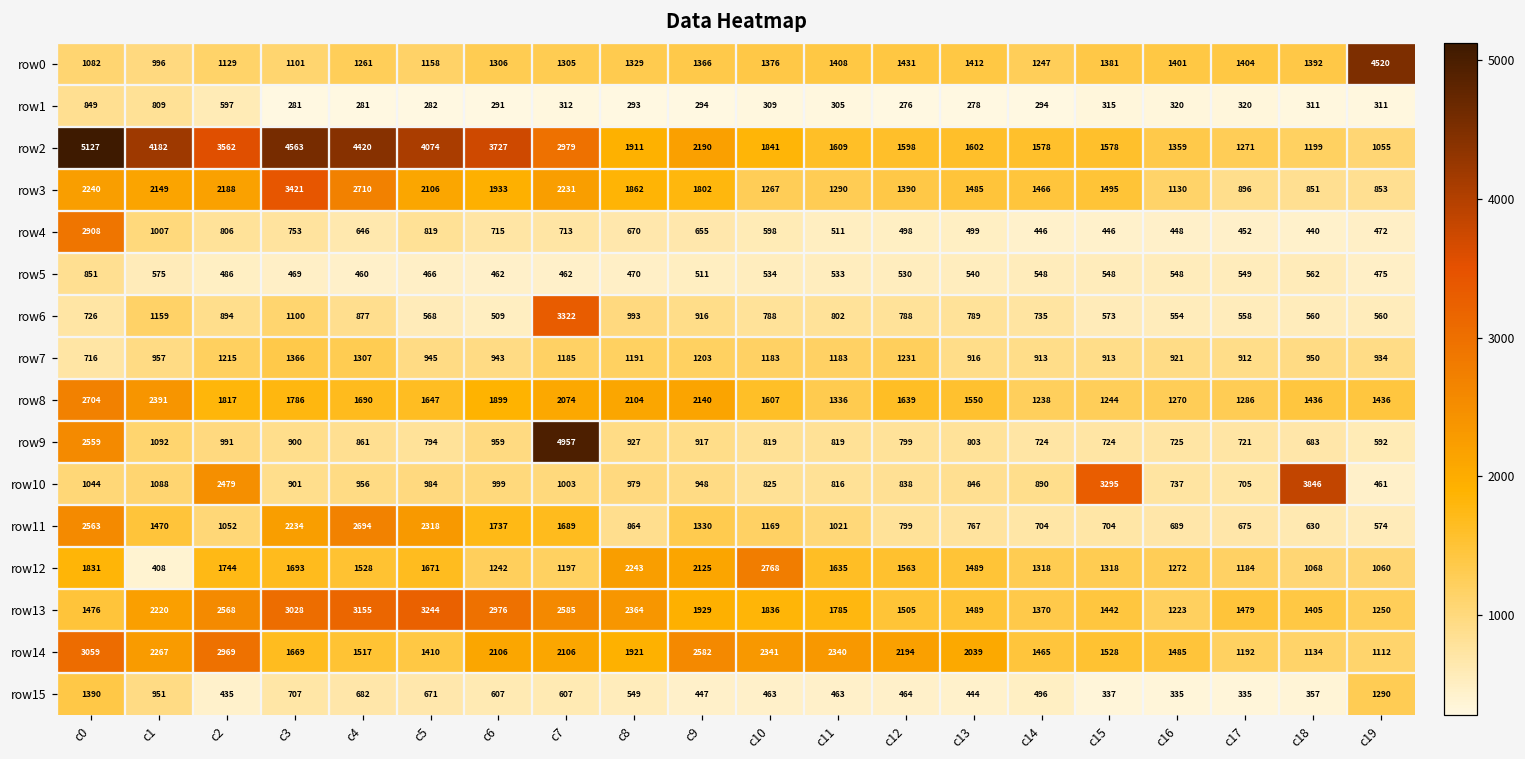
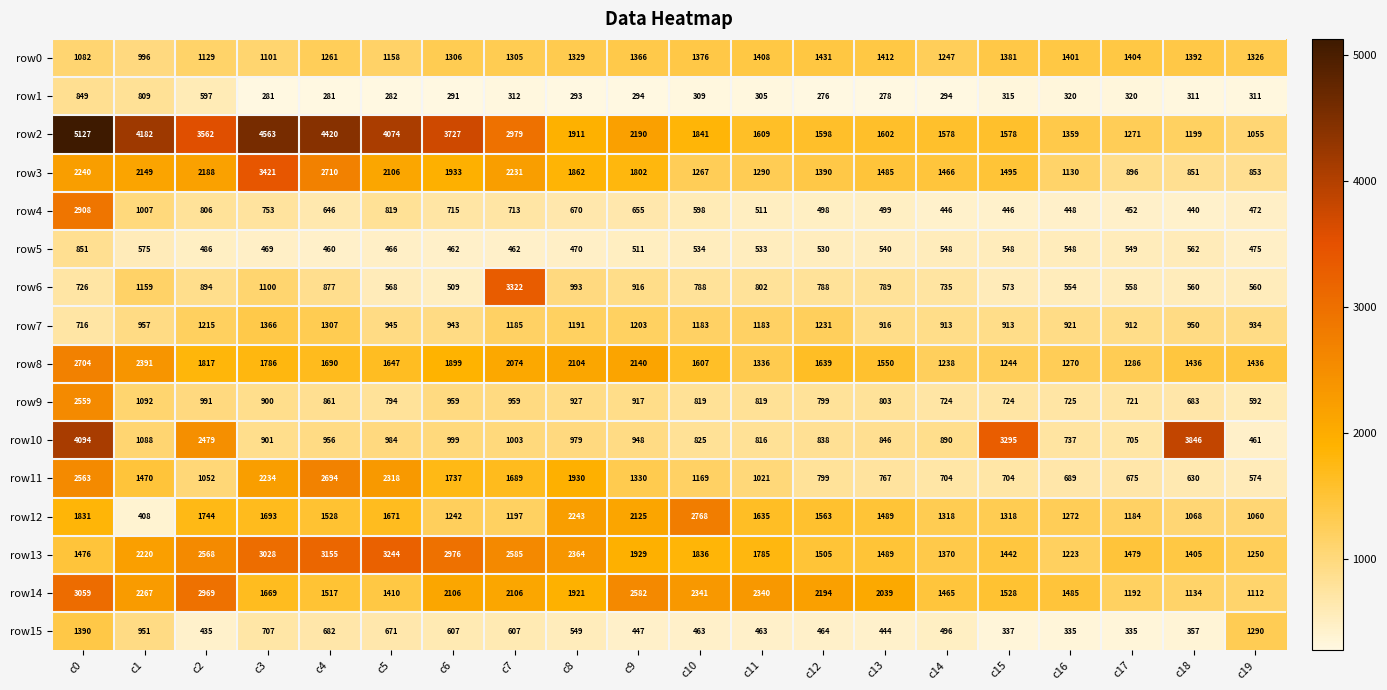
  {
    "row0": {
      "c0": 1082,
      "c1": 996,
      "c2": 1129,
      "c3": 1101,
      "c4": 1261,
      "c5": 1158,
      "c6": 1306,
      "c7": 1305,
      "c8": 1329,
      "c9": 1366,
      "c10": 1376,
      "c11": 1408,
      "c12": 1431,
      "c13": 1412,
      "c14": 1247,
      "c15": 1381,
      "c16": 1401,
      "c17": 1404,
      "c18": 1392,
-     "c19": 4520
+     "c19": 1326
    },
    "row9": {
      "c0": 2559,
      "c1": 1092,
      "c2": 991,
      "c3": 900,
      "c4": 861,
      "c5": 794,
      "c6": 959,
-     "c7": 4957,
+     "c7": 959,
      "c8": 927,
      "c9": 917,
      "c10": 819,
      "c11": 819,
      "c12": 799,
      "c13": 803,
      "c14": 724,
      "c15": 724,
      "c16": 725,
      "c17": 721,
      "c18": 683,
      "c19": 592
    },
    "row10": {
-     "c0": 1044,
+     "c0": 4094,
      "c1": 1088,
      "c2": 2479,
      "c3": 901,
      "c4": 956,
      "c5": 984,
      "c6": 999,
      "c7": 1003,
      "c8": 979,
      "c9": 948,
      "c10": 825,
      "c11": 816,
      "c12": 838,
      "c13": 846,
      "c14": 890,
      "c15": 3295,
      "c16": 737,
      "c17": 705,
      "c18": 3846,
      "c19": 461
    },
    "row11": {
      "c0": 2563,
      "c1": 1470,
      "c2": 1052,
      "c3": 2234,
      "c4": 2694,
      "c5": 2318,
      "c6": 1737,
      "c7": 1689,
-     "c8": 864,
+     "c8": 1930,
      "c9": 1330,
      "c10": 1169,
      "c11": 1021,
      "c12": 799,
      "c13": 767,
      "c14": 704,
      "c15": 704,
      "c16": 689,
      "c17": 675,
      "c18": 630,
      "c19": 574
    }
  }
